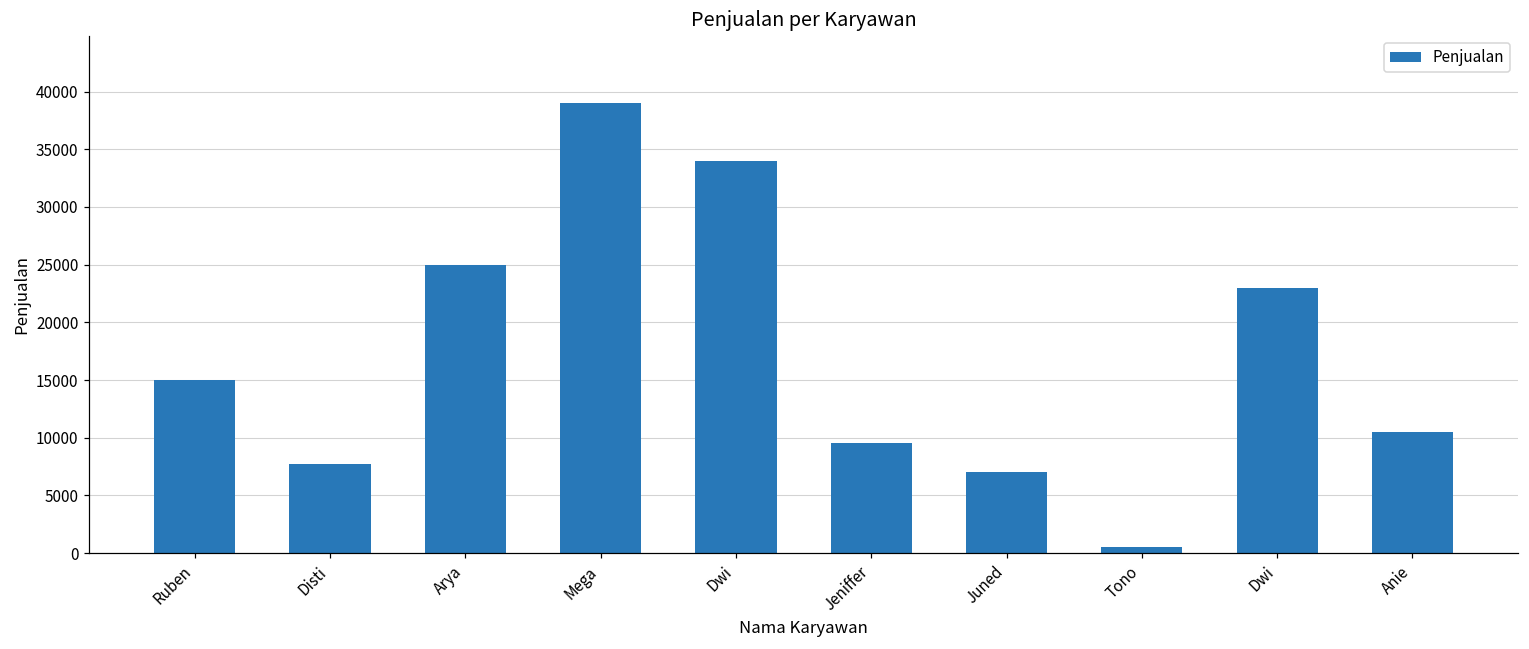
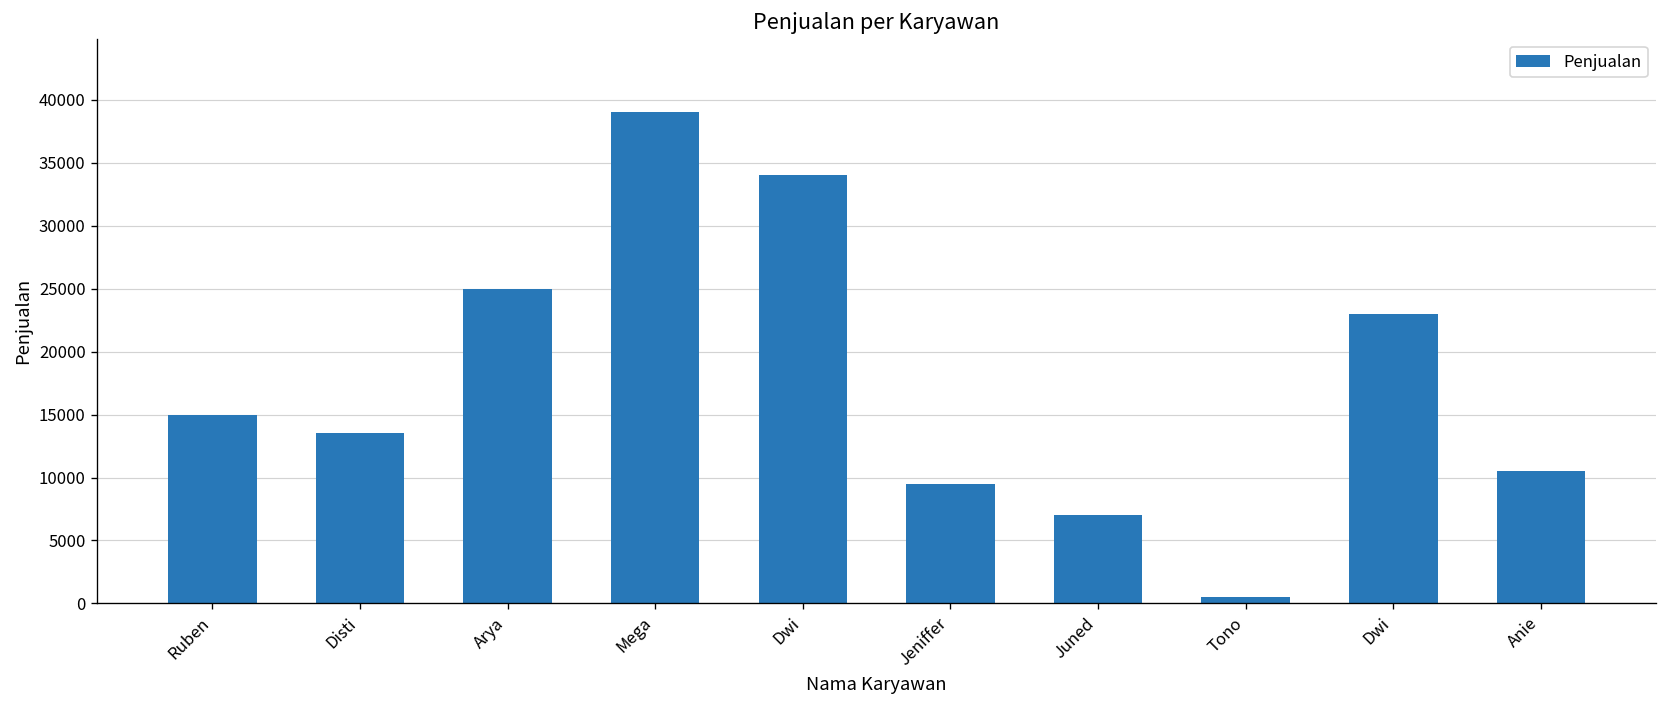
  {
    "Ruben": 15000,
-   "Disti": 7700,
+   "Disti": 13500,
    "Arya": 25000,
    "Mega": 39000,
    "Jeniffer": 9500,
    "Juned": 7000,
    "Tono": 500,
    "Anie": 10500
  }
